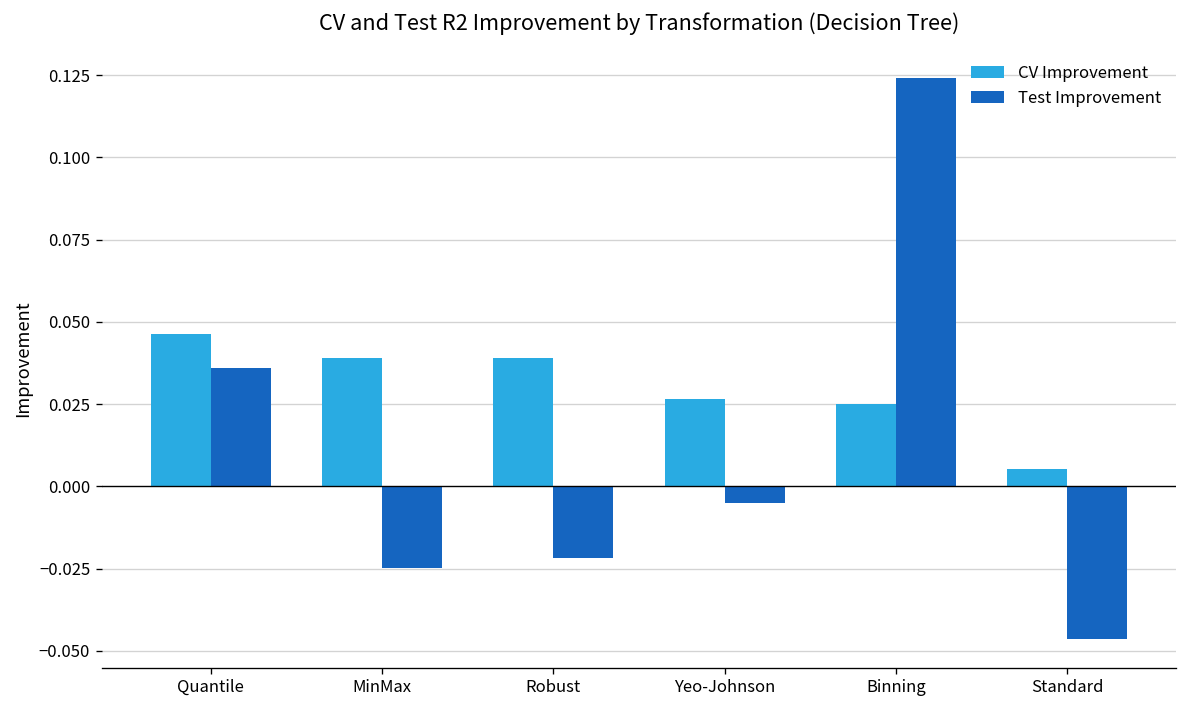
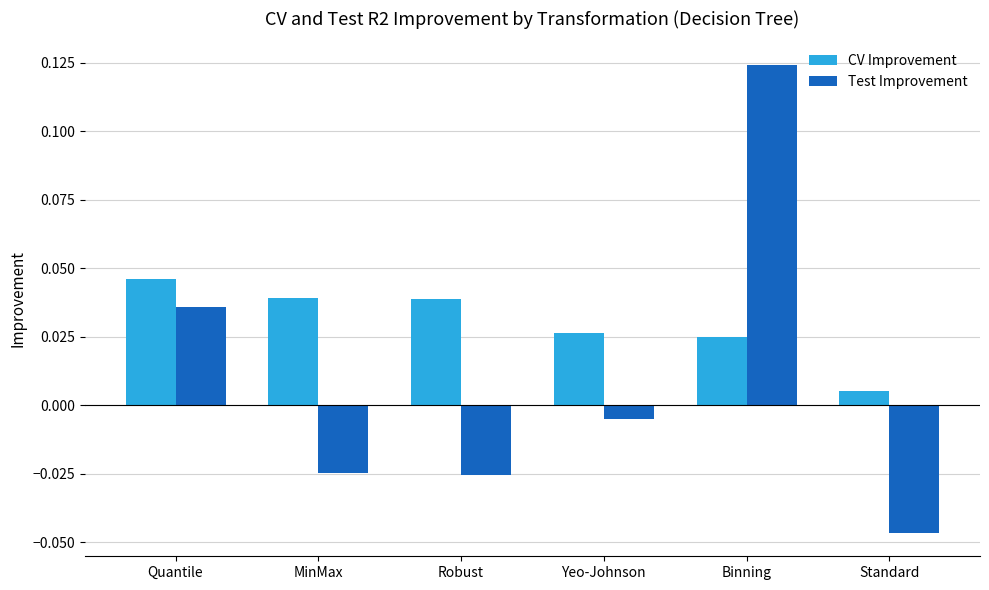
  {
    "CV Improvement": {
      "Quantile": 0.046,
      "MinMax": 0.039,
      "Robust": 0.039,
      "Yeo-Johnson": 0.026,
      "Binning": 0.025,
      "Standard": 0.005
    },
    "Test Improvement": {
      "Quantile": 0.036,
      "MinMax": -0.025,
-     "Robust": -0.022,
+     "Robust": -0.025,
      "Yeo-Johnson": -0.005,
      "Binning": 0.124,
      "Standard": -0.047
    }
  }
